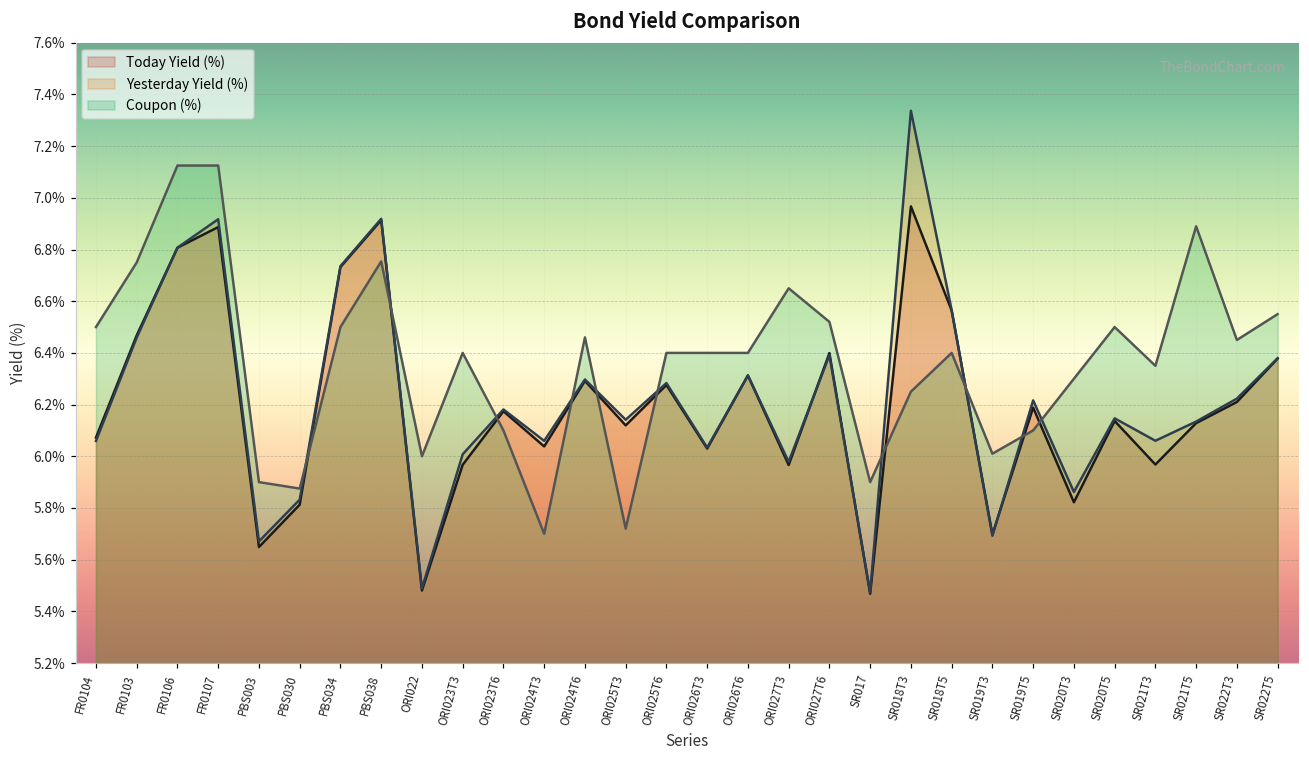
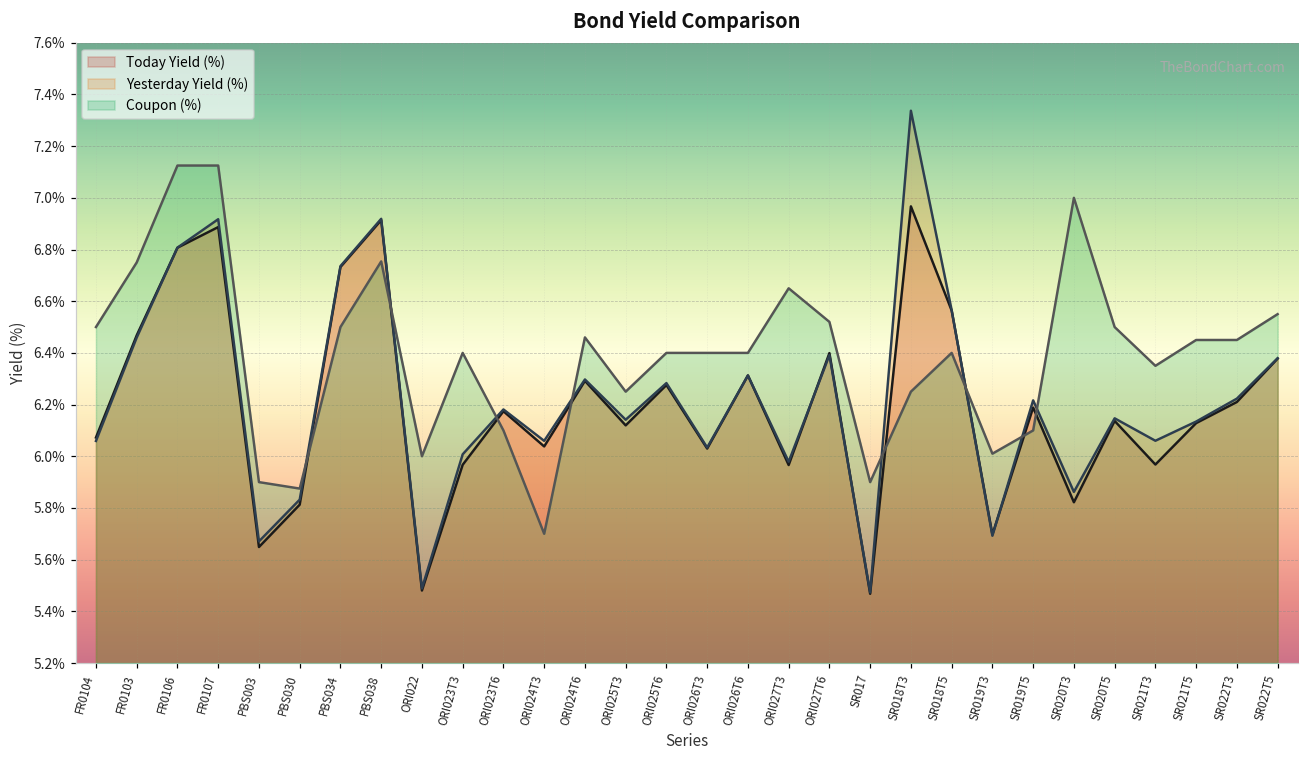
  {
    "Coupon (%)": {
      "FR0104": "6.50%",
      "FR0103": "6.75%",
      "FR0106": "7.13%",
      "FR0107": "7.13%",
      "PBS003": "5.90%",
      "PBS030": "5.88%",
      "PBS034": "6.50%",
      "PBS038": "6.75%",
      "ORI022": "6.00%",
      "ORI023T3": "6.40%",
      "ORI023T6": "6.10%",
      "ORI024T3": "5.70%",
      "ORI024T6": "6.46%",
-     "ORI025T3": "5.72%",
+     "ORI025T3": "6.25%",
      "ORI025T6": "6.40%",
      "ORI026T3": "6.40%",
      "ORI026T6": "6.40%",
      "ORI027T3": "6.65%",
      "ORI027T6": "6.52%",
      "SR017": "5.90%",
      "SR018T3": "6.25%",
      "SR018T5": "6.40%",
      "SR019T3": "6.01%",
      "SR019T5": "6.10%",
-     "SR020T3": "6.3%",
+     "SR020T3": "7.0%",
      "SR020T5": "6.50%",
      "SR021T3": "6.35%",
-     "SR021T5": "6.89%",
+     "SR021T5": "6.45%",
      "SR022T3": "6.45%",
      "SR022T5": "6.55%"
    }
  }
